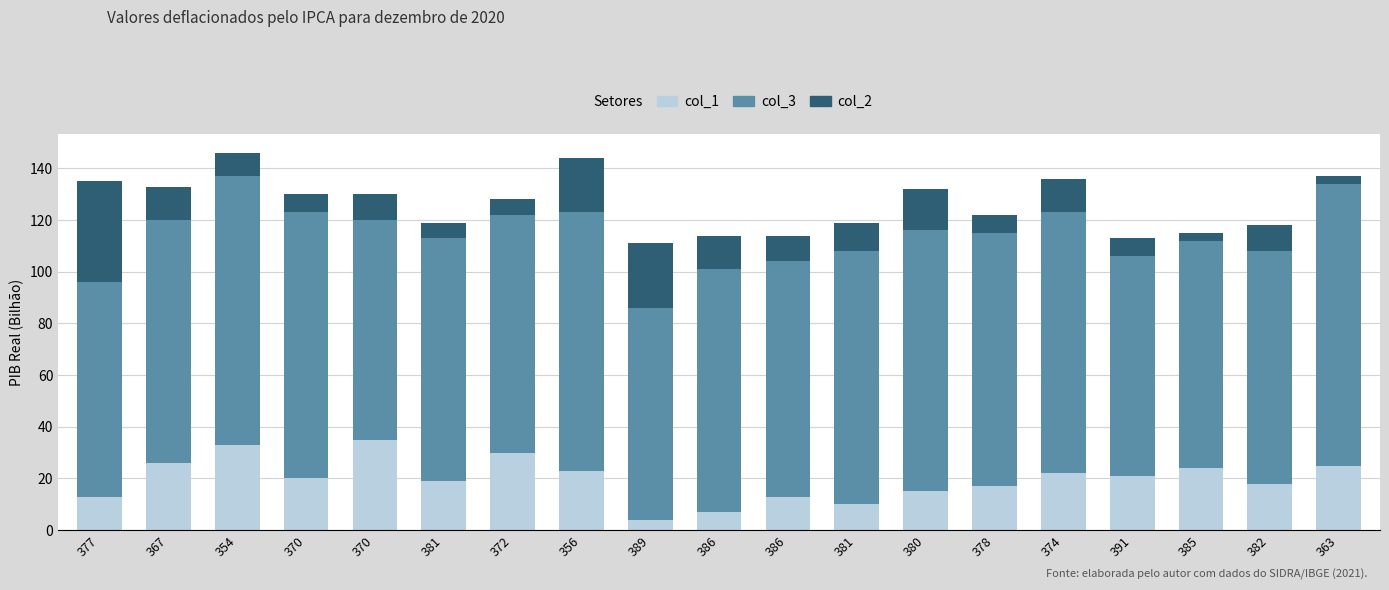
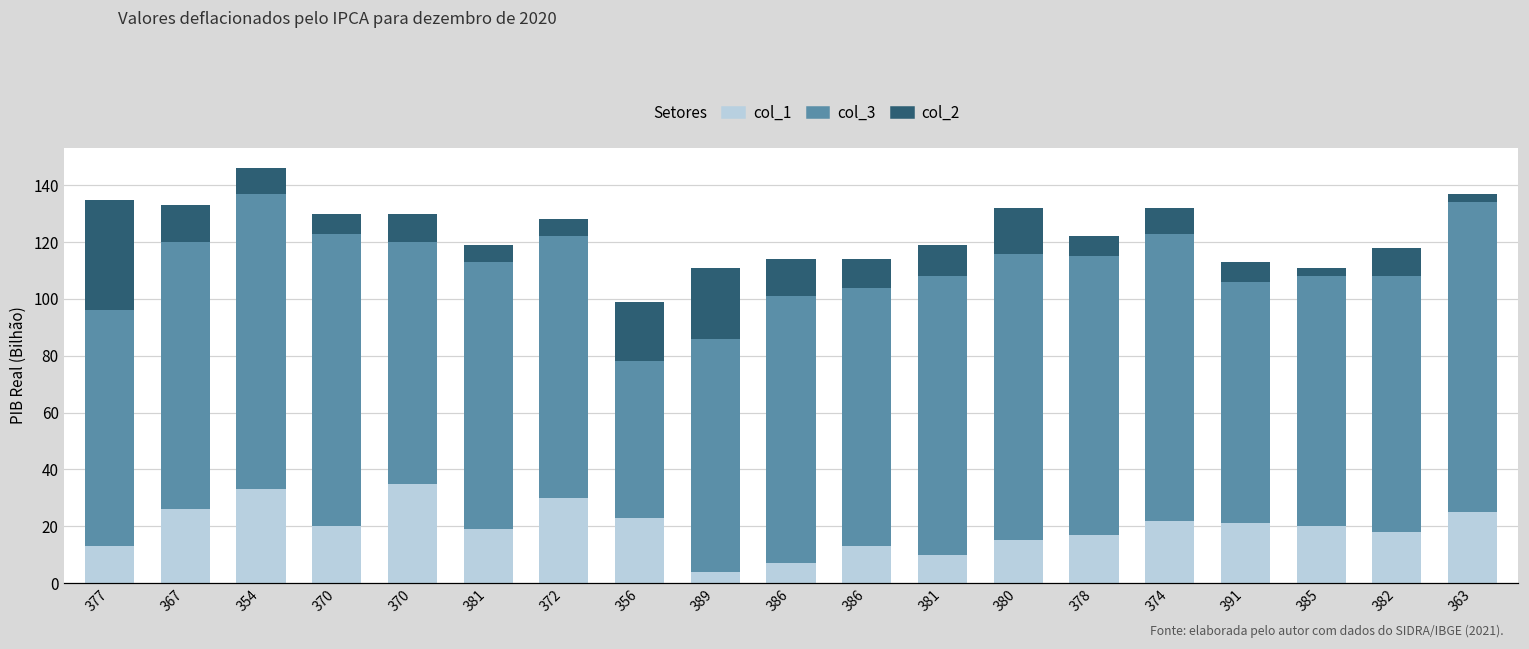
  {
    "col_1": {
      "377": 13,
      "367": 26,
      "354": 33,
      "372": 30,
      "356": 23,
      "389": 4,
      "380": 15,
      "378": 17,
      "374": 22,
      "391": 21,
-     "385": 24,
+     "385": 20,
      "382": 18,
      "363": 25
    },
    "col_3": {
      "377": 83,
      "367": 94,
      "354": 104,
      "372": 92,
-     "356": 100,
+     "356": 55,
      "389": 82,
      "380": 101,
      "378": 98,
      "374": 101,
      "391": 85,
      "385": 88,
      "382": 90,
      "363": 109
    },
    "col_2": {
      "377": 39,
      "367": 13,
      "354": 9,
      "372": 6,
      "356": 21,
      "389": 25,
      "380": 16,
      "378": 7,
-     "374": 13,
+     "374": 9,
      "391": 7,
      "385": 3,
      "382": 10,
      "363": 3
    }
  }
